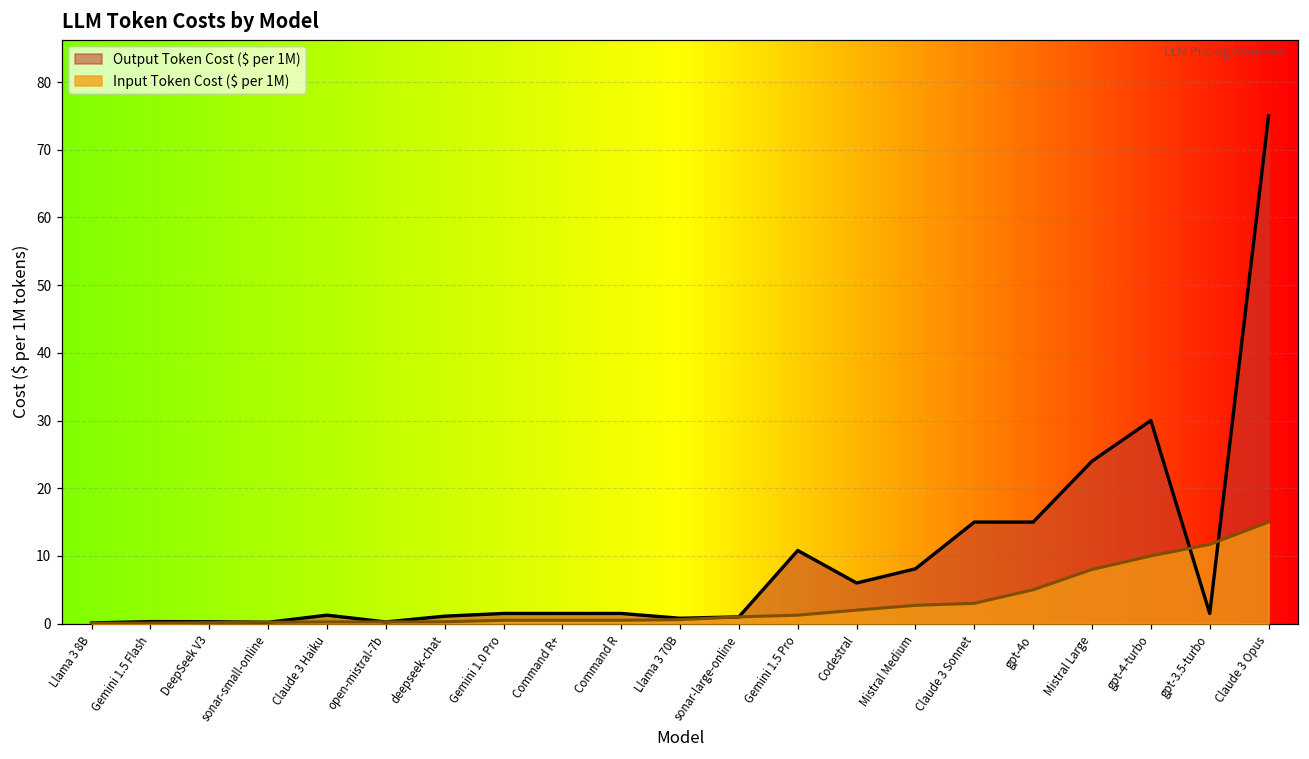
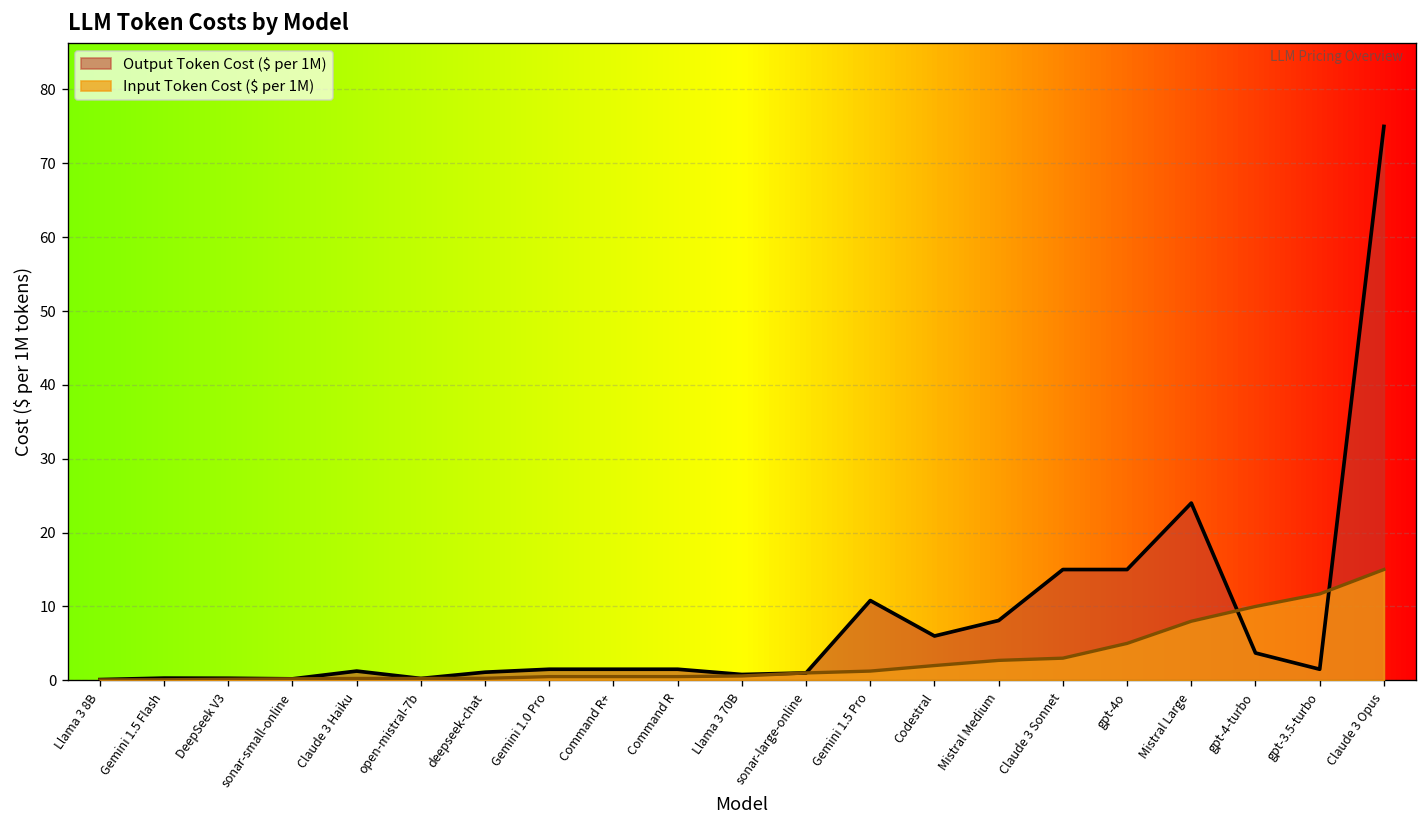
  {
    "Output Token Cost ($ per 1M)": {
      "Claude 3 Haiku": 1,
      "deepseek-chat": 1,
      "Gemini 1.0 Pro": 2,
      "Command R+": 2,
      "Command R": 2,
      "Gemini 1.5 Pro": 11,
      "Codestral": 6,
      "Mistral Medium": 8,
      "Claude 3 Sonnet": 15,
      "gpt-4o": 15,
      "Mistral Large": 24,
-     "gpt-4-turbo": 30,
+     "gpt-4-turbo": 4,
      "gpt-3.5-turbo": 2,
      "Claude 3 Opus": 75
    },
    "Input Token Cost ($ per 1M)": {
      "Claude 3 Haiku": 0,
      "deepseek-chat": 0,
      "Gemini 1.0 Pro": 1,
      "Command R+": 1,
      "Command R": 1,
      "Gemini 1.5 Pro": 1,
      "Codestral": 2,
      "Mistral Medium": 3,
      "Claude 3 Sonnet": 3,
      "gpt-4o": 5,
      "Mistral Large": 8,
      "gpt-4-turbo": 10,
      "gpt-3.5-turbo": 12,
      "Claude 3 Opus": 15
    }
  }
